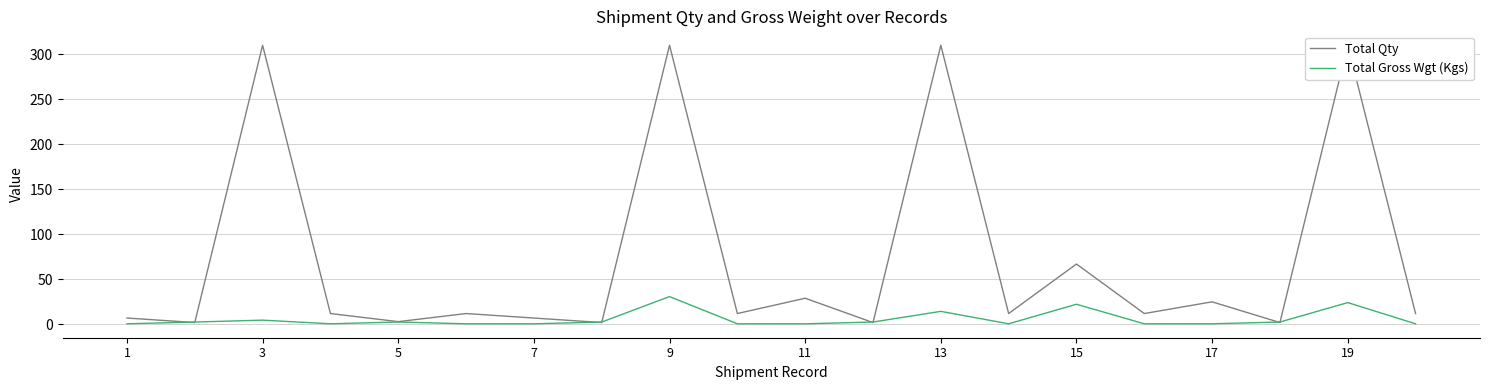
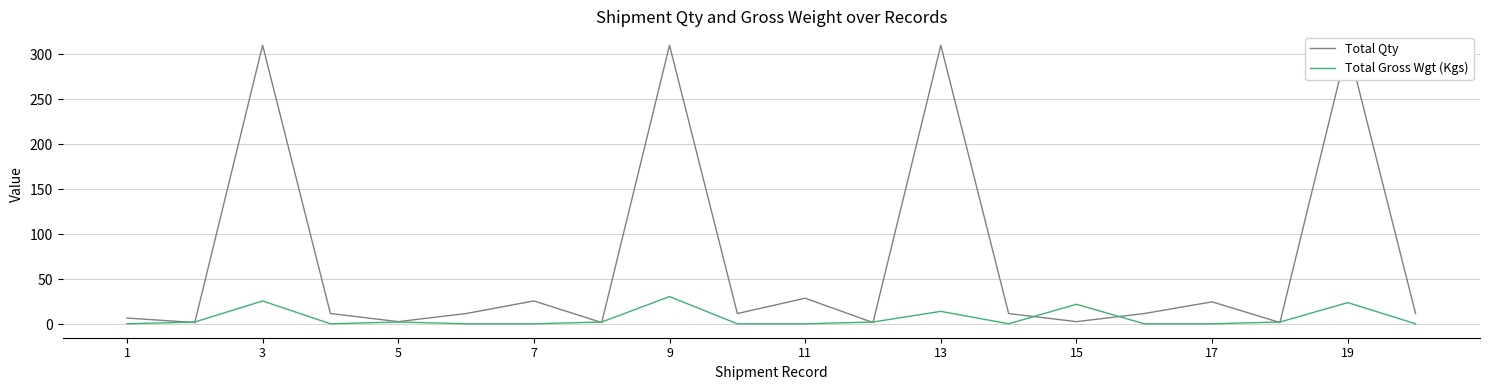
  {
    "Total Qty": {
      "1": 10,
      "3": 310,
-     "7": 10,
+     "7": 30,
      "9": 310,
      "11": 30,
      "13": 310,
-     "15": 70,
+     "15": 0,
      "17": 30
    },
    "Total Gross Wgt (Kgs)": {
      "1": 0,
-     "3": 0,
+     "3": 30,
      "7": 0,
      "9": 30,
      "11": 0,
      "13": 10,
      "15": 20,
      "17": 0,
      "19": 20
    }
  }
